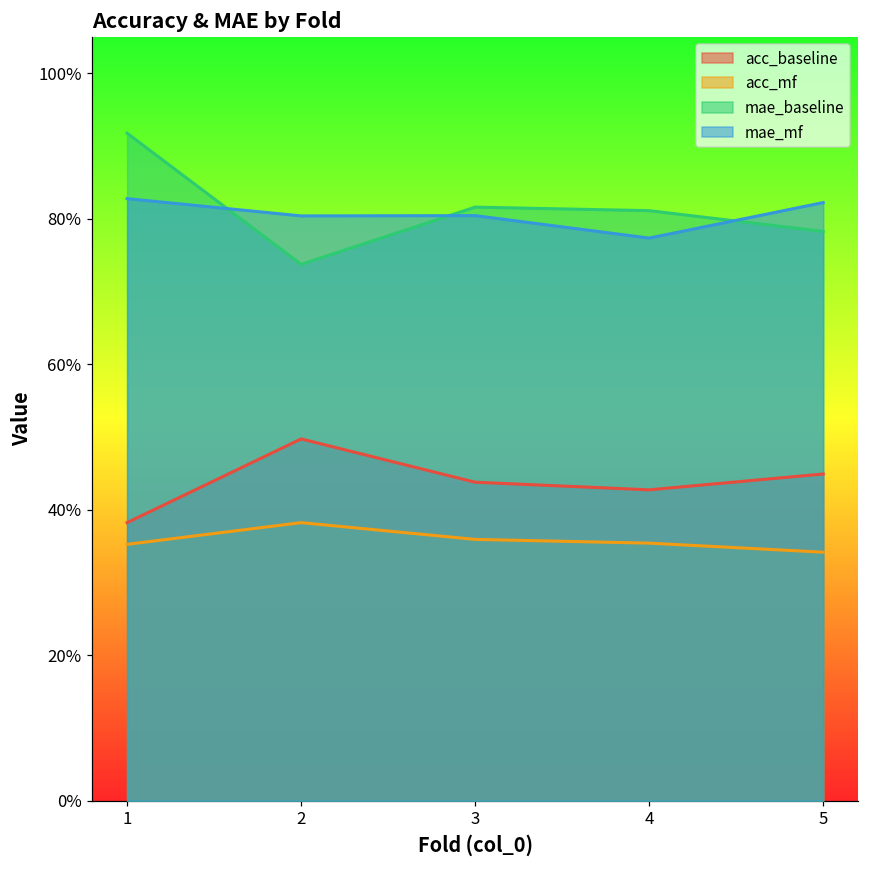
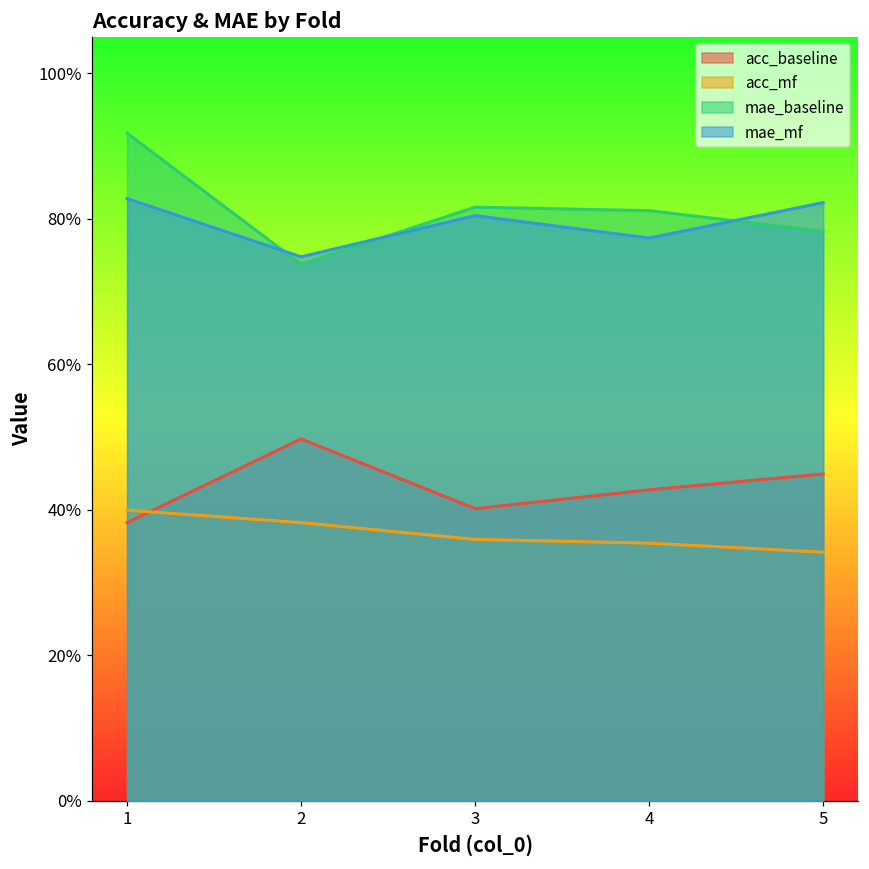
  {
    "acc_baseline": {
      "1": "38%",
      "2": "50%",
-     "3": "44%",
+     "3": "40%",
      "4": "43%",
      "5": "45%"
    },
    "acc_mf": {
-     "1": "35%",
+     "1": "40%",
      "2": "38%",
      "3": "36%",
      "4": "35%",
      "5": "34%"
    },
    "mae_baseline": {
      "1": "92%",
      "2": "74%",
      "3": "82%",
      "4": "81%",
      "5": "78%"
    },
    "mae_mf": {
      "1": "83%",
-     "2": "80%",
+     "2": "75%",
      "3": "80%",
      "4": "77%",
      "5": "82%"
    }
  }
